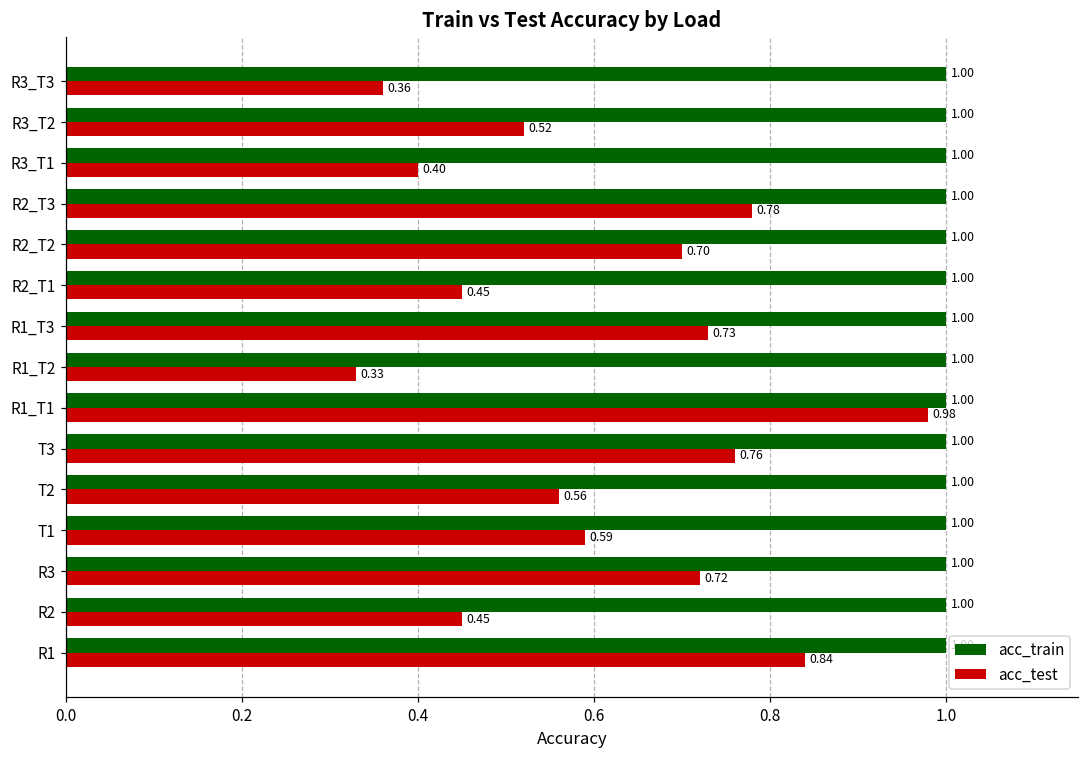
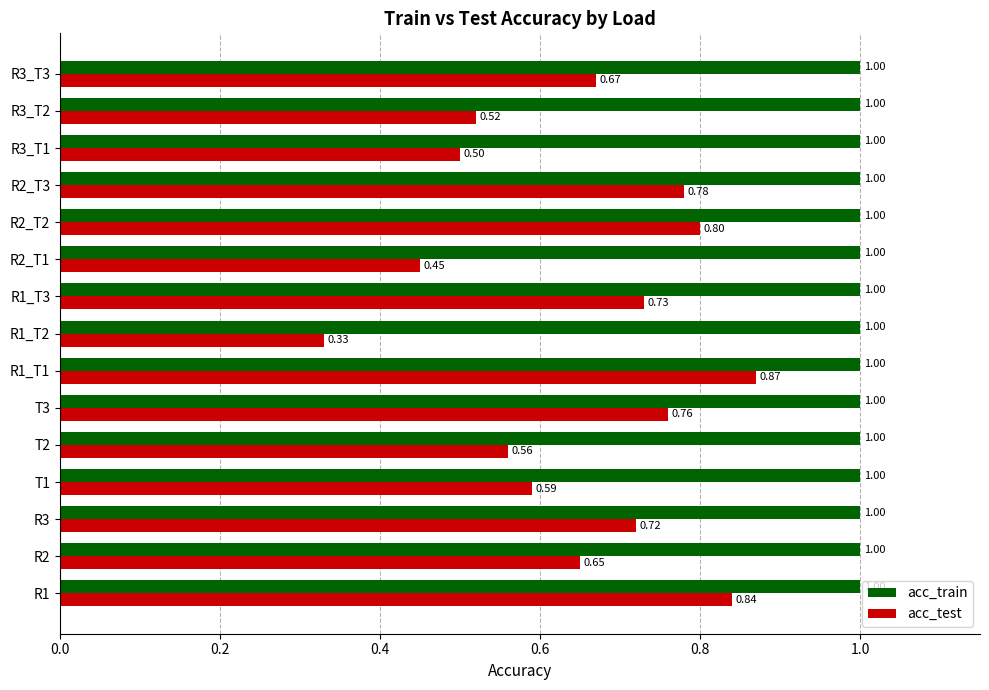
  {
    "acc_train": {
      "R3_T3": 1.00,
      "R3_T2": 1.00,
      "R3_T1": 1.00,
      "R2_T3": 1.00,
      "R2_T2": 1.00,
      "R2_T1": 1.00,
      "R1_T3": 1.00,
      "R1_T2": 1.00,
      "R1_T1": 1.00,
      "T3": 1.00,
      "T2": 1.00,
      "T1": 1.00,
      "R3": 1.00,
      "R2": 1.00
    },
    "acc_test": {
-     "R3_T3": 0.36,
+     "R3_T3": 0.67,
      "R3_T2": 0.52,
-     "R3_T1": 0.40,
+     "R3_T1": 0.50,
      "R2_T3": 0.78,
-     "R2_T2": 0.70,
+     "R2_T2": 0.80,
      "R2_T1": 0.45,
      "R1_T3": 0.73,
      "R1_T2": 0.33,
-     "R1_T1": 0.98,
+     "R1_T1": 0.87,
      "T3": 0.76,
      "T2": 0.56,
      "T1": 0.59,
      "R3": 0.72,
-     "R2": 0.45,
+     "R2": 0.65,
      "R1": 0.84
    }
  }
